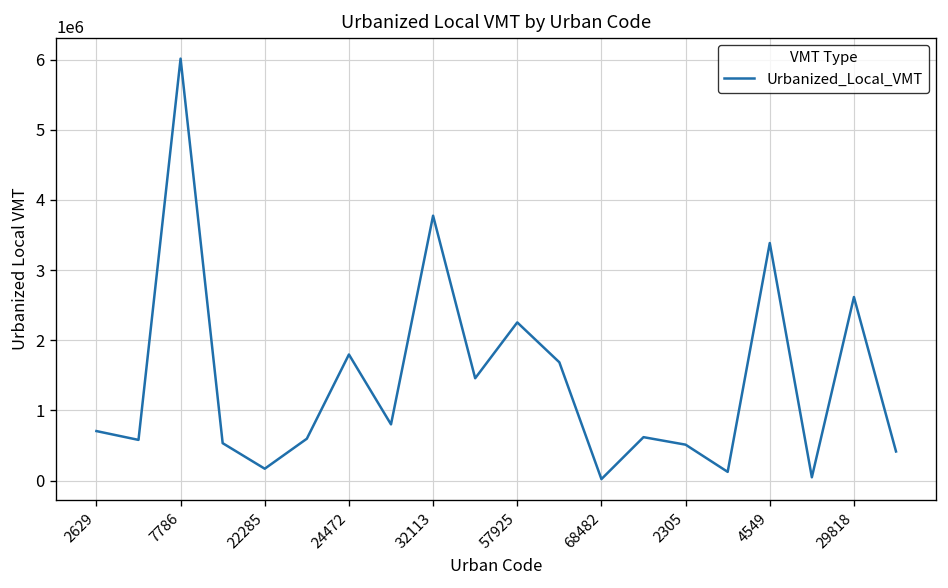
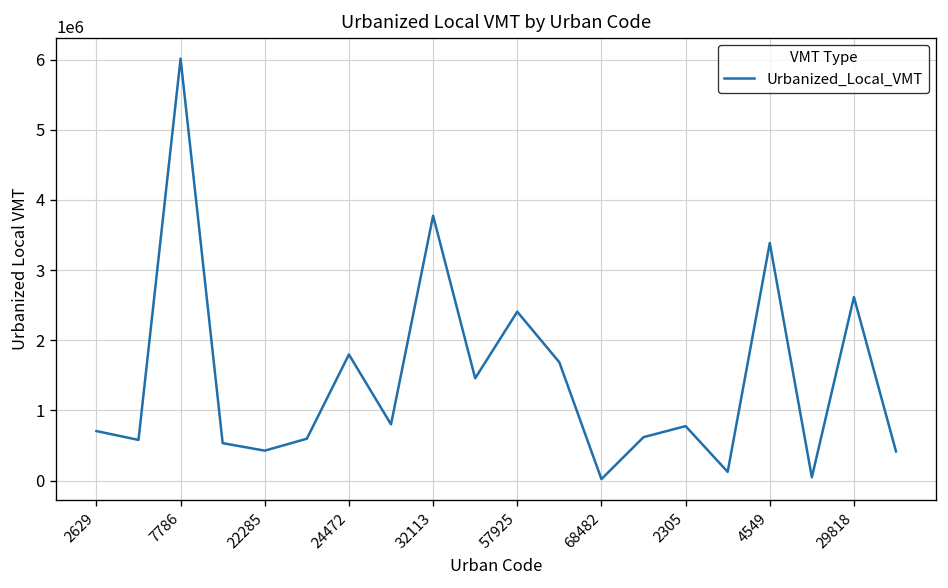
  {
    "2629": 700000,
    "7786": 6000000,
-   "22285": 200000,
+   "22285": 400000,
    "24472": 1800000,
    "32113": 3800000,
-   "57925": 2300000,
+   "57925": 2400000,
    "68482": 0,
-   "2305": 500000,
+   "2305": 800000,
    "4549": 3400000,
    "29818": 2600000
  }
